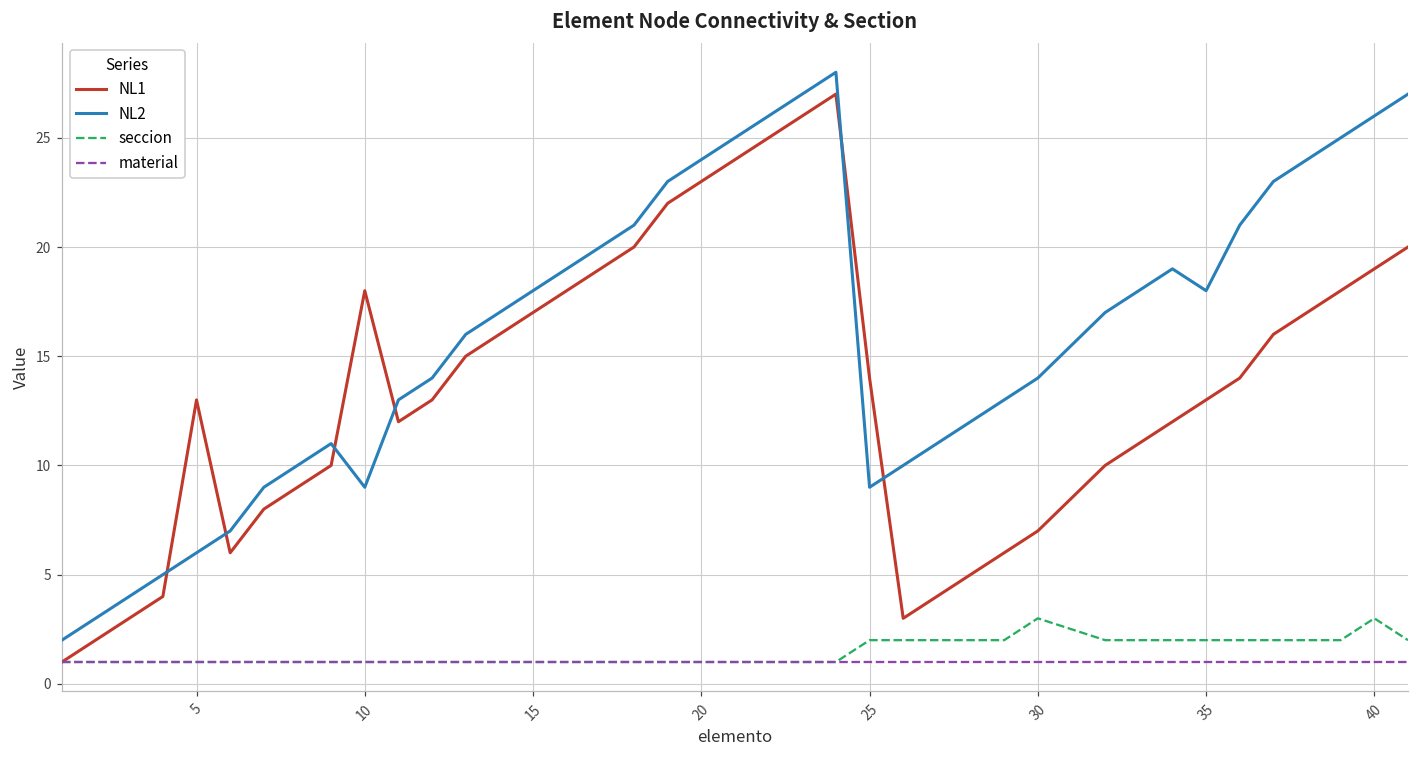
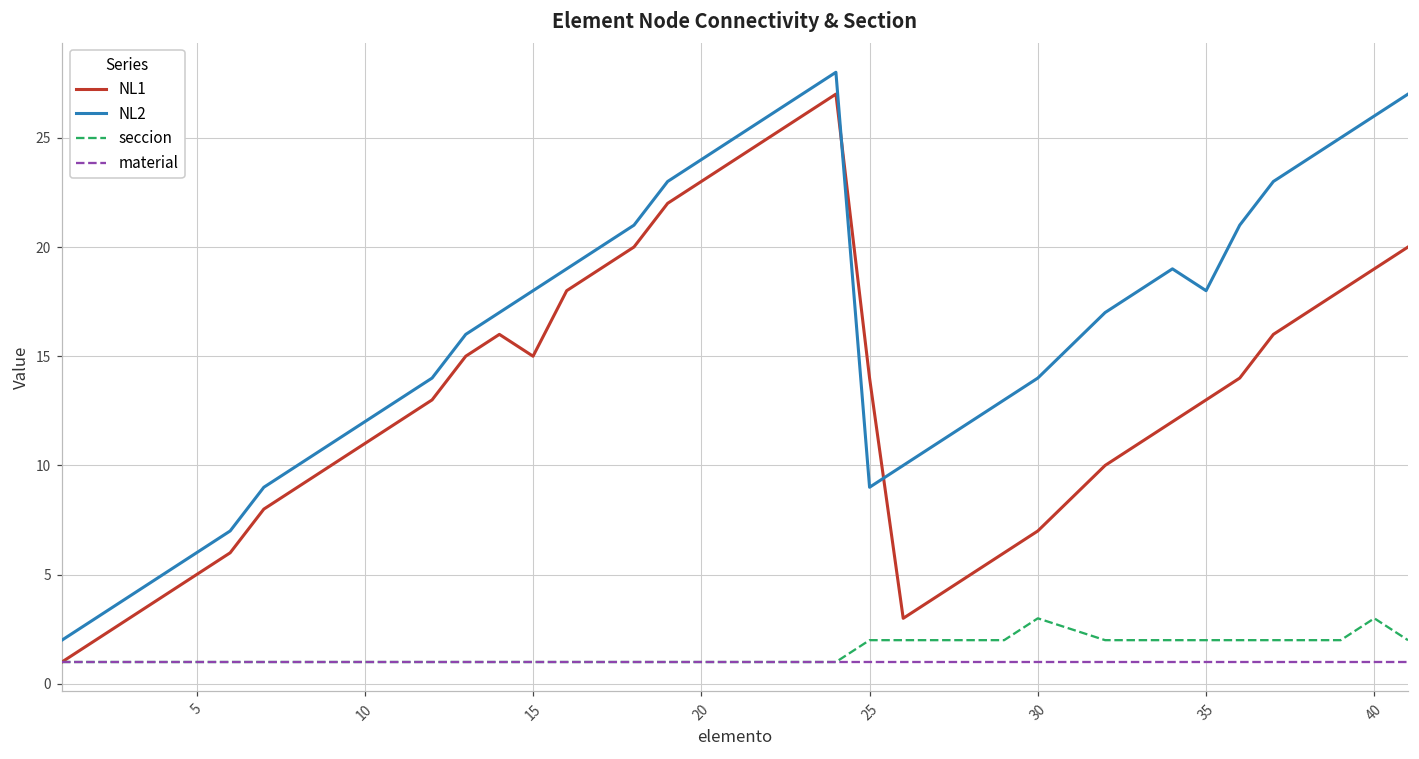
  {
    "NL1": {
-     "5": 13,
-     "10": 18,
-     "15": 17,
+     "5": 5,
+     "10": 11,
+     "15": 15,
      "20": 23,
      "25": 14,
      "30": 7,
      "35": 13,
      "40": 19
    },
    "NL2": {
      "5": 6,
-     "10": 9,
+     "10": 12,
      "15": 18,
      "20": 24,
      "25": 9,
      "30": 14,
      "35": 18,
      "40": 26
    },
    "seccion": {
      "25": 2,
      "30": 3,
      "35": 2,
      "40": 3
    },
    "material": {
      "25": 1,
      "30": 1,
      "35": 1,
      "40": 1
    }
  }
